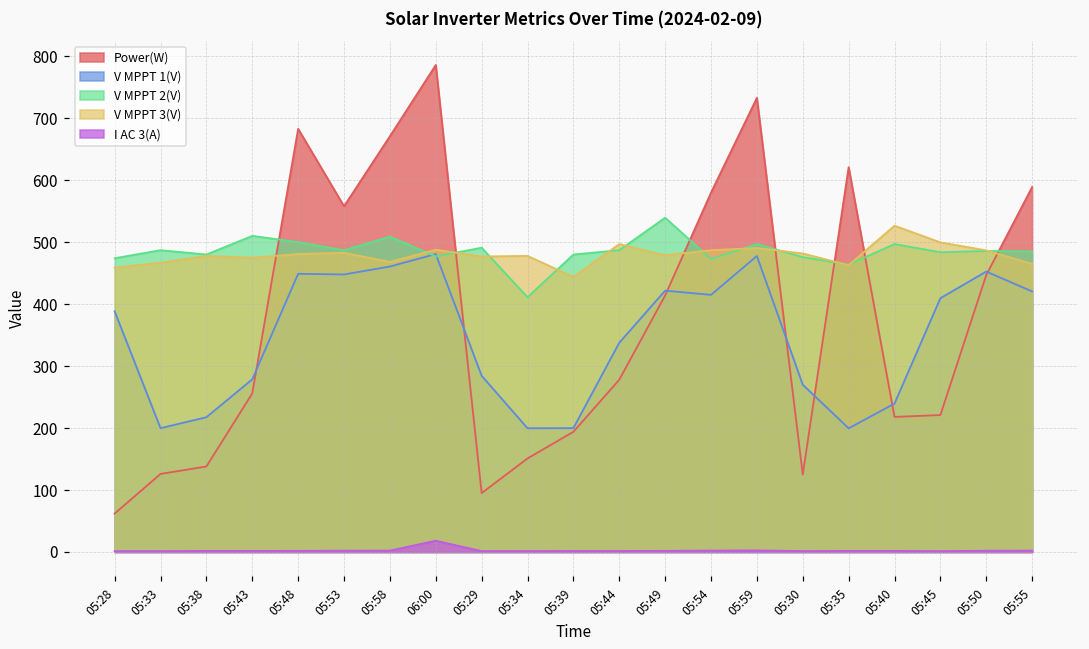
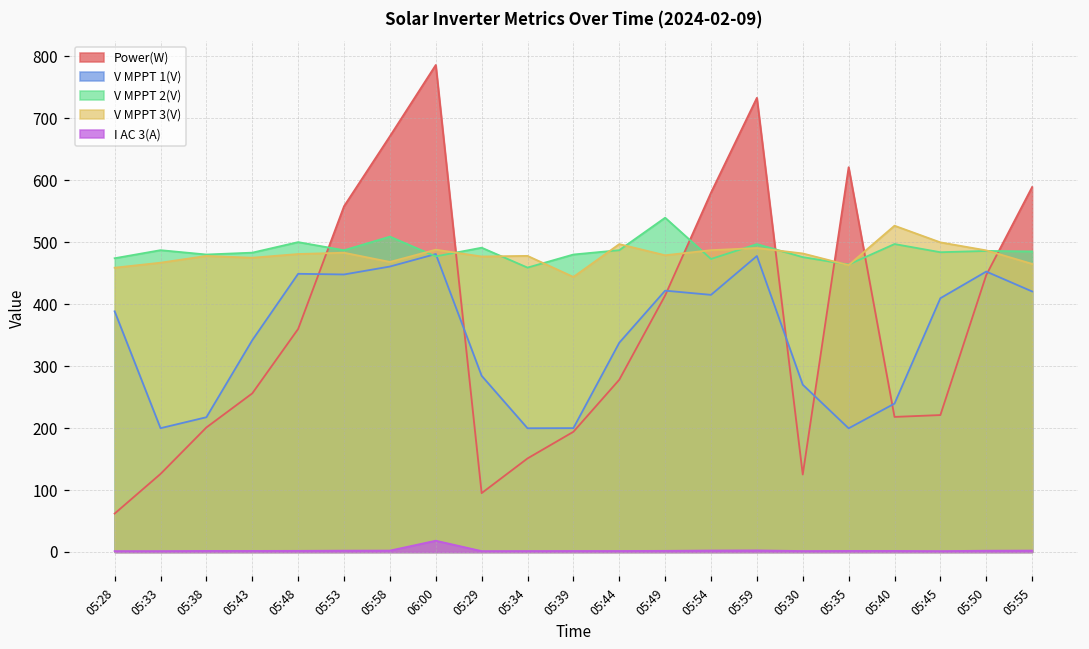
  {
    "Power(W)": {
      "05:28": 60,
      "05:33": 130,
-     "05:38": 140,
+     "05:38": 200,
      "05:43": 260,
-     "05:48": 680,
+     "05:48": 360,
      "05:53": 560,
      "05:58": 670,
      "06:00": 790,
      "05:29": 100,
      "05:34": 150,
      "05:39": 190,
      "05:44": 280,
      "05:49": 410,
      "05:54": 580,
      "05:59": 730,
      "05:30": 130,
      "05:35": 620,
      "05:40": 220,
      "05:45": 220,
      "05:50": 450,
      "05:55": 590
    },
    "V MPPT 1(V)": {
      "05:28": 390,
      "05:33": 200,
      "05:38": 220,
-     "05:43": 280,
+     "05:43": 340,
      "05:48": 450,
      "05:53": 450,
      "05:58": 460,
      "05:29": 280,
      "05:34": 200,
      "05:39": 200,
      "05:44": 340,
      "05:49": 420,
      "05:54": 420,
      "05:59": 480,
      "05:30": 270,
      "05:35": 200,
      "05:40": 240,
      "05:45": 410,
      "05:50": 450,
      "05:55": 420
    },
    "V MPPT 2(V)": {
      "05:28": 470,
      "05:33": 490,
-     "05:43": 510,
+     "05:43": 480,
      "05:48": 500,
      "05:58": 510,
      "05:29": 490,
-     "05:34": 410,
+     "05:34": 460,
      "05:39": 480,
      "05:44": 490,
      "05:49": 540,
      "05:54": 470,
      "05:59": 500,
      "05:30": 480,
      "05:40": 500,
      "05:45": 480,
      "05:55": 490
    },
    "V MPPT 3(V)": {
      "05:28": 460,
      "05:33": 470,
      "05:43": 470,
      "05:48": 480,
      "05:58": 470,
      "06:00": 490,
      "05:29": 480,
      "05:34": 480,
      "05:39": 440,
      "05:44": 500,
      "05:49": 480,
      "05:54": 490,
      "05:59": 490,
      "05:30": 480,
      "05:40": 530,
      "05:45": 500,
      "05:55": 470
    },
    "I AC 3(A)": {
      "05:28": 0,
      "05:33": 0,
      "05:38": 0,
      "05:43": 0,
      "05:48": 0,
      "05:53": 0,
      "05:58": 0,
      "06:00": 20,
      "05:29": 0,
      "05:34": 0,
      "05:39": 0,
      "05:44": 0,
      "05:49": 0,
      "05:54": 0,
      "05:59": 0,
      "05:30": 0,
      "05:35": 0,
      "05:40": 0,
      "05:45": 0,
      "05:50": 0,
      "05:55": 0
    }
  }
